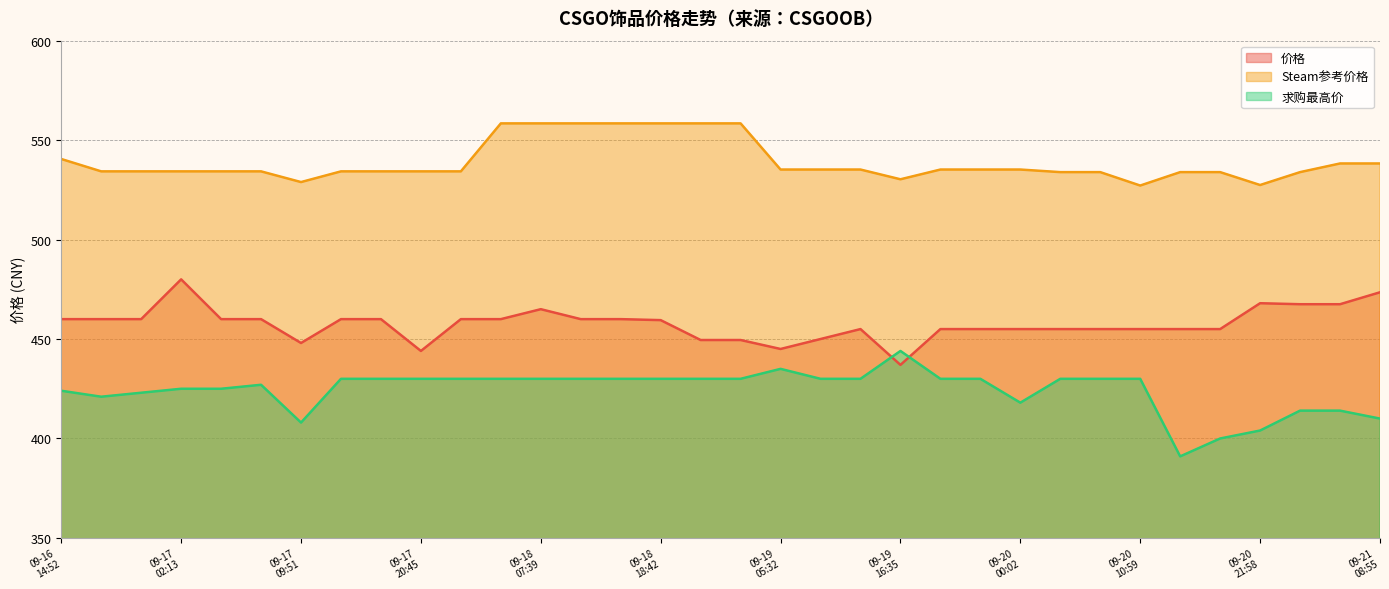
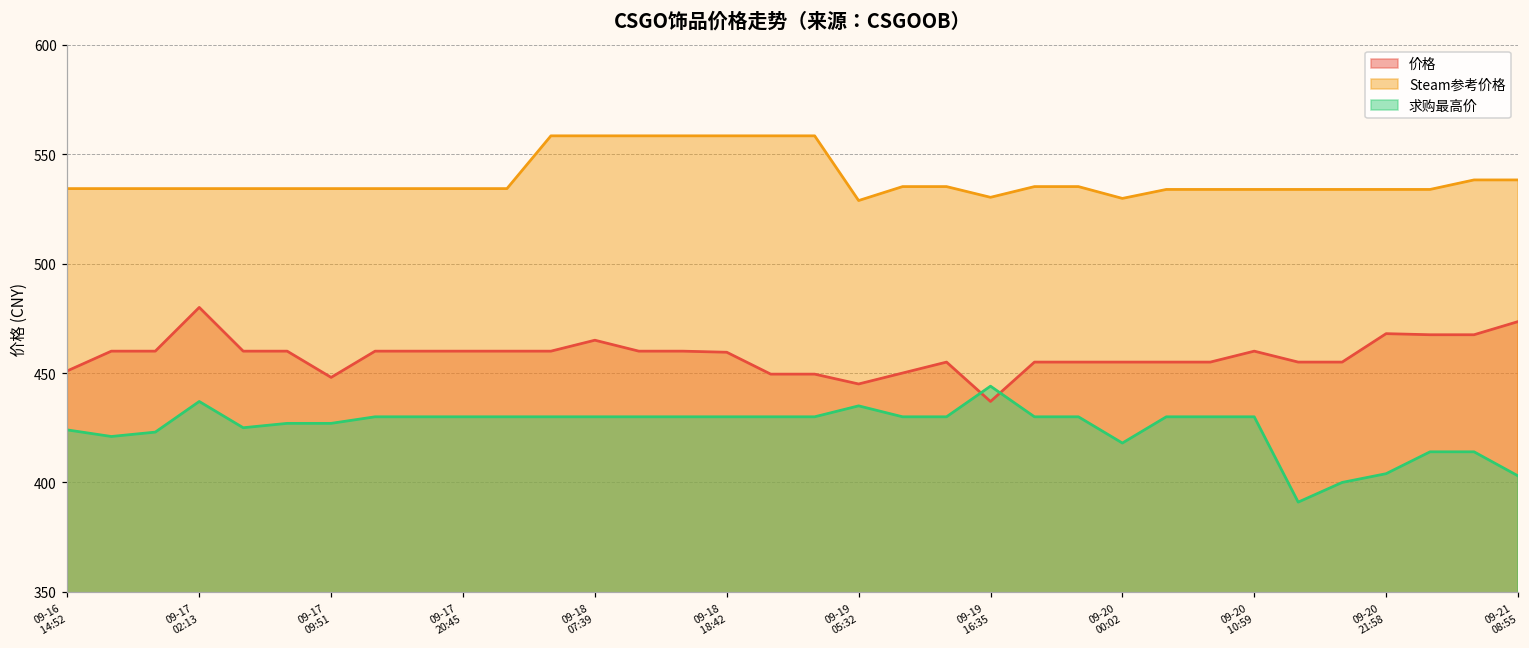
  {
    "价格": {
-     "09-16 14:52": 460,
+     "09-16 14:52": 451,
      "09-17 02:13": 480,
      "09-17 09:51": 448,
-     "09-17 20:45": 444,
+     "09-17 20:45": 460,
      "09-18 07:39": 465,
      "09-18 18:42": 460,
      "09-19 05:32": 445,
      "09-19 16:35": 437,
      "09-20 00:02": 455,
-     "09-20 10:59": 455,
+     "09-20 10:59": 460,
      "09-20 21:58": 468,
      "09-21 08:55": 474
    },
    "Steam参考价格": {
-     "09-16 14:52": 541,
+     "09-16 14:52": 534,
      "09-17 02:13": 534,
-     "09-17 09:51": 529,
+     "09-17 09:51": 534,
      "09-17 20:45": 534,
      "09-18 07:39": 558,
      "09-18 18:42": 558,
-     "09-19 05:32": 535,
+     "09-19 05:32": 529,
      "09-19 16:35": 530,
-     "09-20 00:02": 535,
-     "09-20 10:59": 527,
-     "09-20 21:58": 527,
+     "09-20 00:02": 530,
+     "09-20 10:59": 534,
+     "09-20 21:58": 534,
      "09-21 08:55": 538
    },
    "求购最高价": {
      "09-16 14:52": 424,
-     "09-17 02:13": 425,
-     "09-17 09:51": 408,
+     "09-17 02:13": 437,
+     "09-17 09:51": 427,
      "09-17 20:45": 430,
      "09-18 07:39": 430,
      "09-18 18:42": 430,
      "09-19 05:32": 435,
      "09-19 16:35": 444,
      "09-20 00:02": 418,
      "09-20 10:59": 430,
      "09-20 21:58": 404,
-     "09-21 08:55": 410
+     "09-21 08:55": 403
    }
  }
